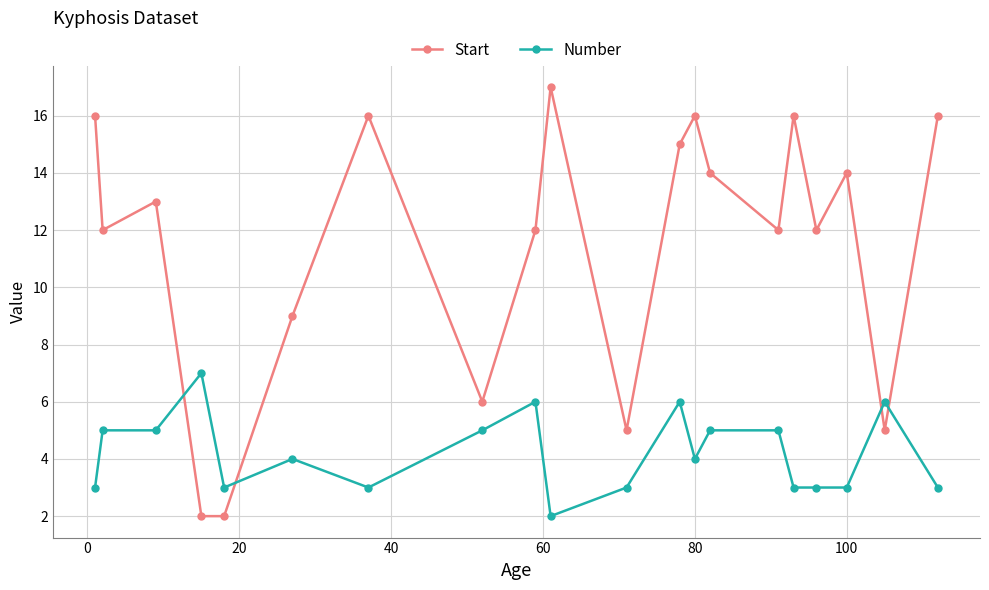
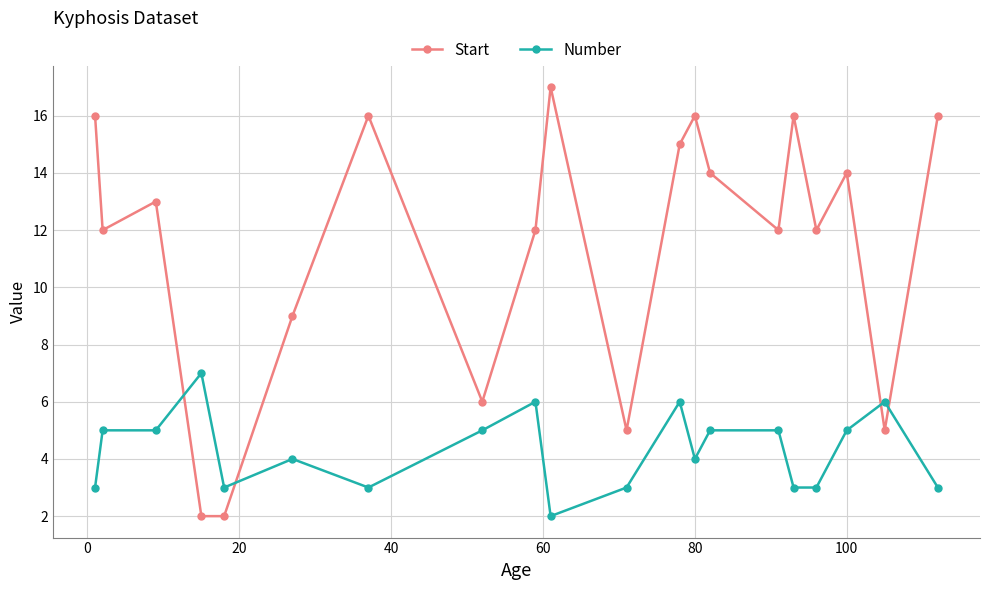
  {
    "Start": {
      "80": 16,
      "100": 14
    },
    "Number": {
      "80": 4,
-     "100": 3
+     "100": 5
    }
  }
